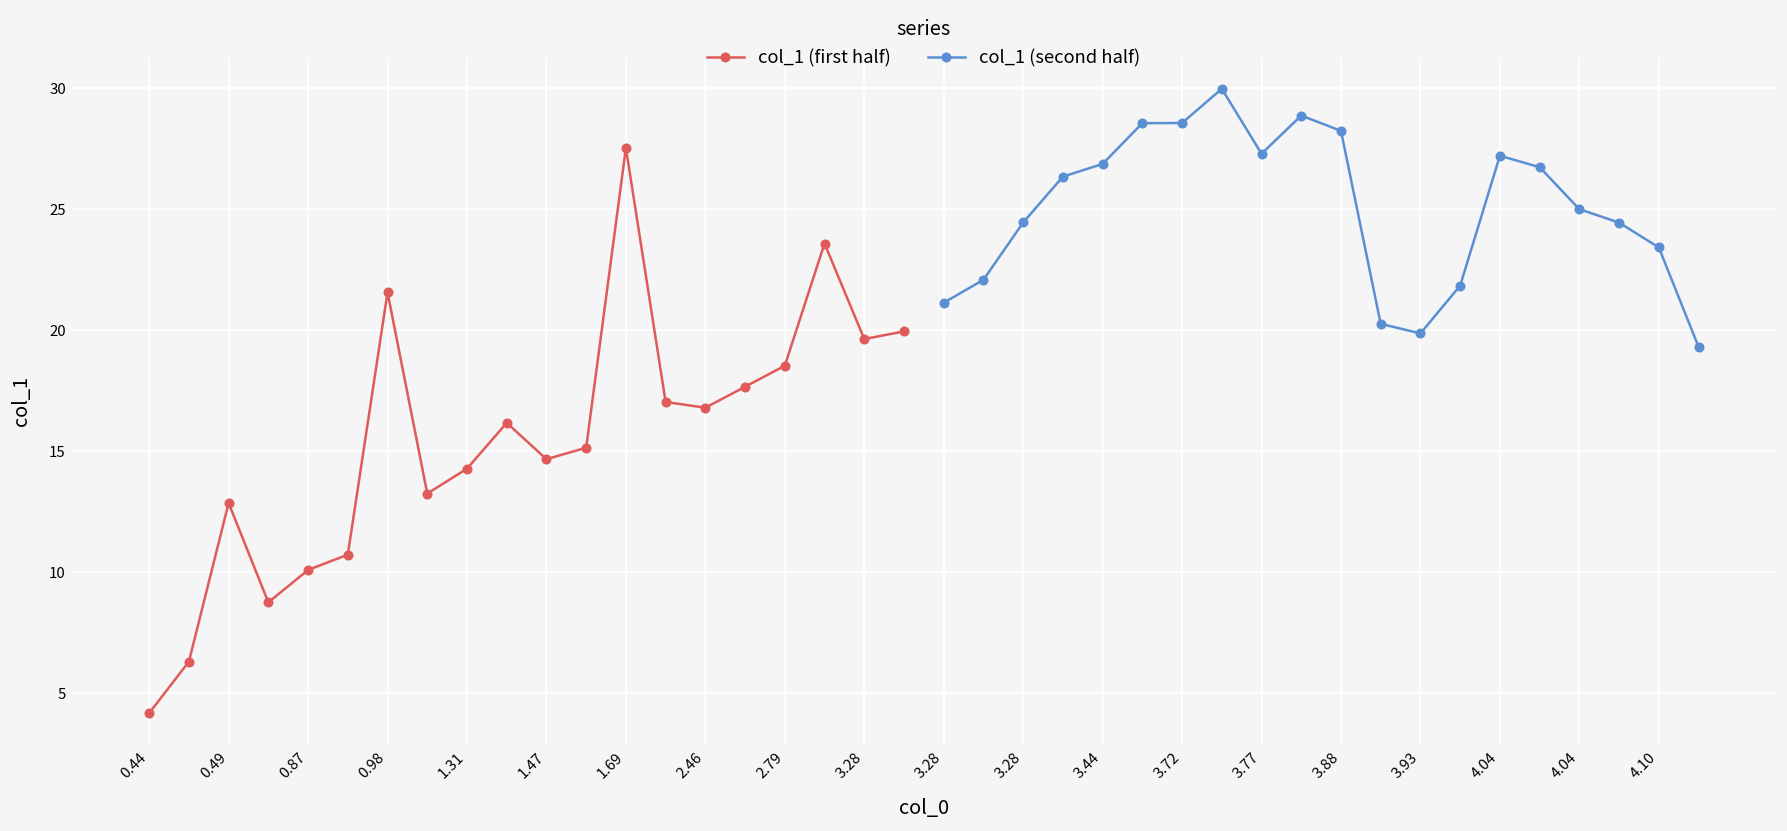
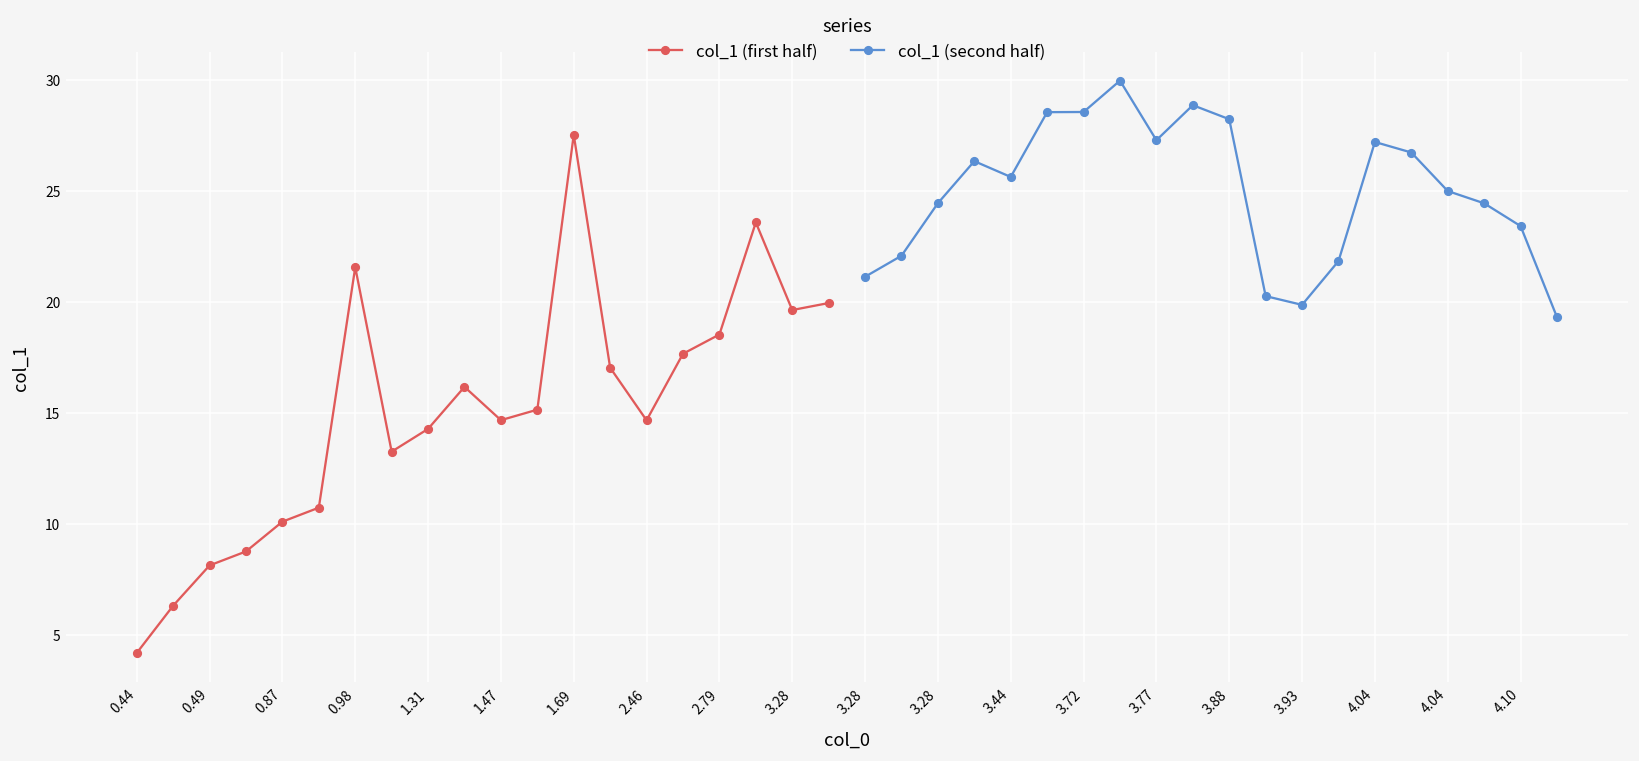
  {
    "col_1 (first half)": {
      "0.44": 4.2,
-     "0.49": 12.9,
+     "0.49": 8.1,
      "0.87": 10.1,
      "0.98": 21.6,
      "1.31": 14.3,
      "1.47": 14.7,
      "1.69": 27.5,
-     "2.46": 16.8,
+     "2.46": 14.7,
      "2.79": 18.5,
      "3.28": 19.6
    },
    "col_1 (second half)": {
-     "3.44": 26.9,
+     "3.44": 25.6,
      "3.72": 28.6,
      "3.77": 27.3,
      "3.88": 28.2,
      "3.93": 19.9,
      "4.10": 23.4
    }
  }
